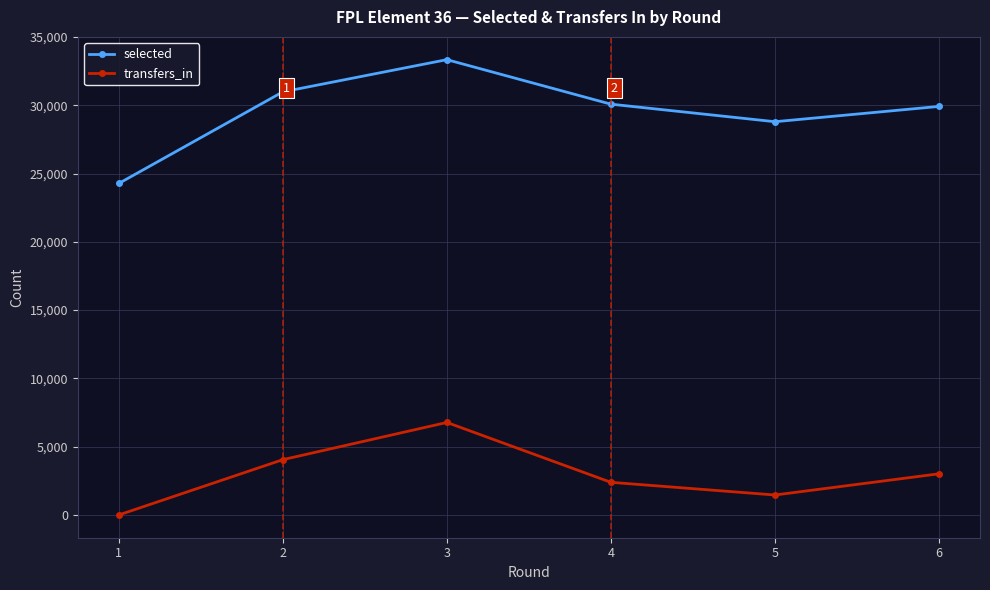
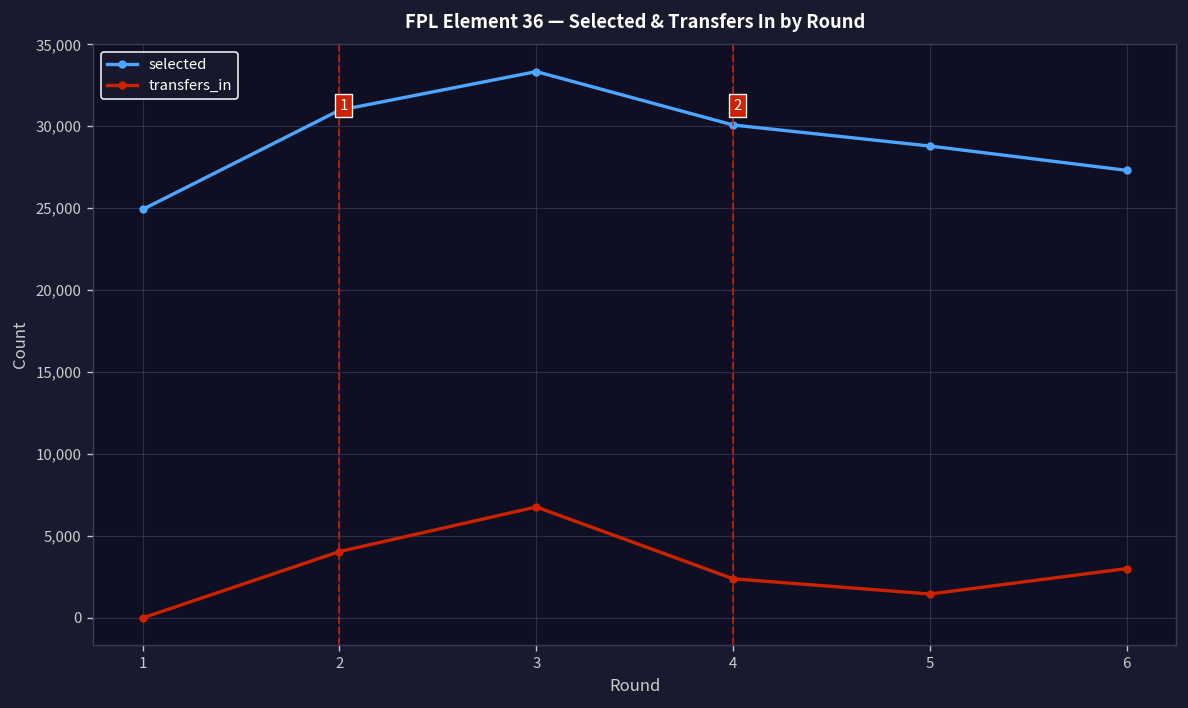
  {
    "selected": {
-     "1": "24,300",
+     "1": "24,900",
      "3": "33,300",
      "5": "28,800",
-     "6": "29,900"
+     "6": "27,300"
    },
    "transfers_in": {
      "1": "0",
      "2": "4,000",
      "3": "6,800",
      "4": "2,400",
      "5": "1,500",
      "6": "3,000"
    }
  }
